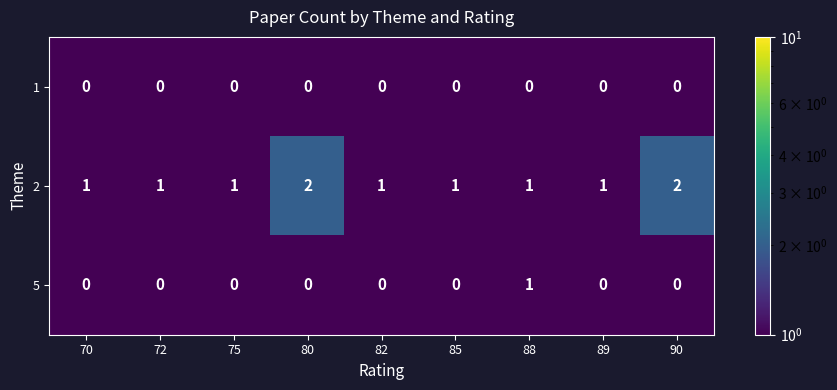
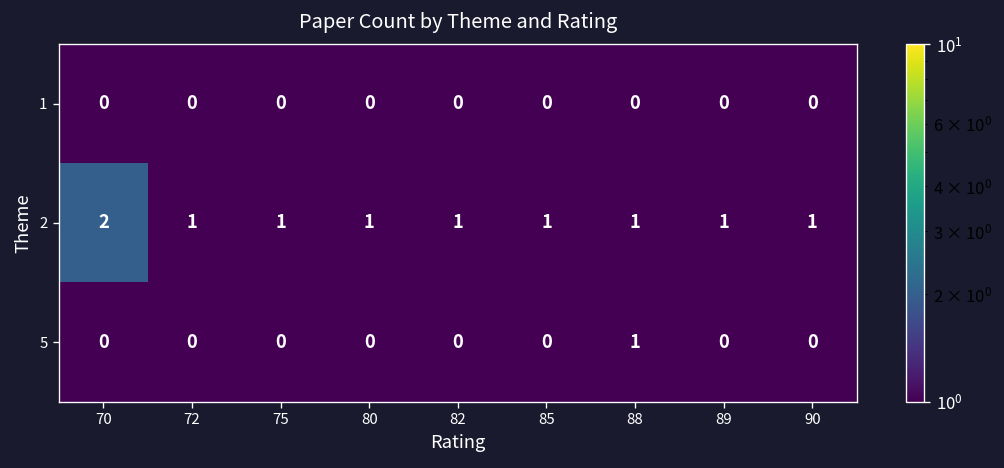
  {
    "1": {
      "70": 0,
      "72": 0,
      "75": 0,
      "80": 0,
      "82": 0,
      "85": 0,
      "88": 0,
      "89": 0,
      "90": 0
    },
    "2": {
-     "70": 1,
+     "70": 2,
      "72": 1,
      "75": 1,
-     "80": 2,
+     "80": 1,
      "82": 1,
      "85": 1,
      "88": 1,
      "89": 1,
-     "90": 2
+     "90": 1
    },
    "5": {
      "70": 0,
      "72": 0,
      "75": 0,
      "80": 0,
      "82": 0,
      "85": 0,
      "88": 1,
      "89": 0,
      "90": 0
    }
  }
